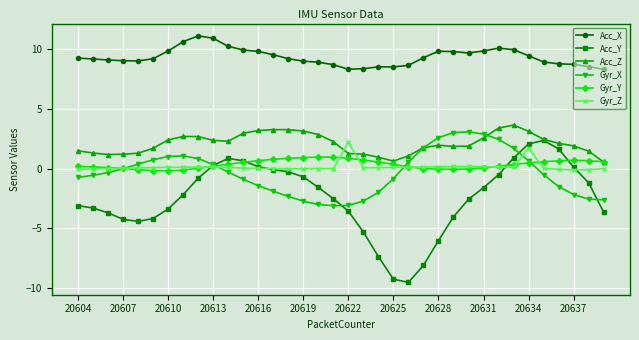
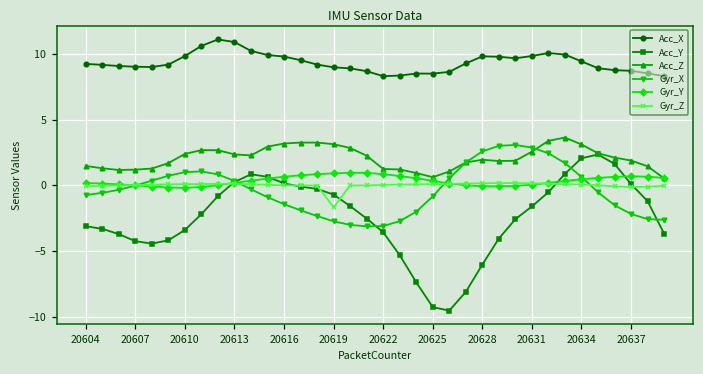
  {
    "Gyr_Z": {
      "20604": -0.1,
      "20610": 0.1,
-     "20619": 0.0,
-     "20622": 2.2,
+     "20619": -1.7,
+     "20622": 0.0,
      "20625": 0.1,
      "20628": 0.2,
-     "20634": 1.7,
+     "20634": 0.1,
      "20637": -0.1
    }
  }
